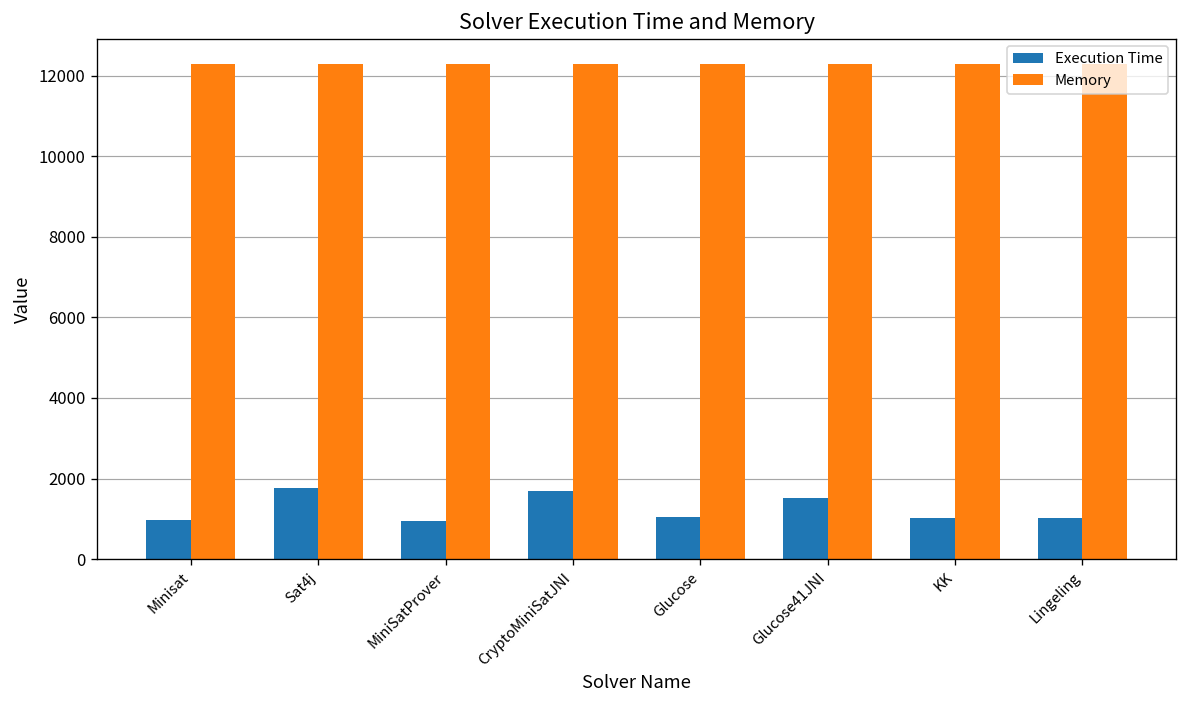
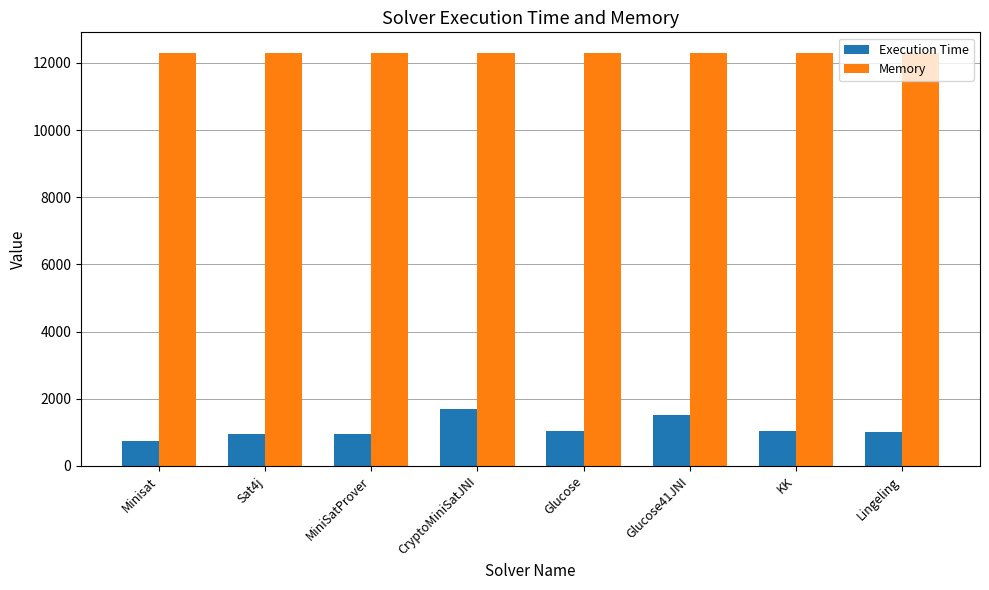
  {
    "Execution Time": {
-     "Minisat": 1000,
-     "Sat4j": 1800,
+     "Minisat": 700,
+     "Sat4j": 1000,
      "MiniSatProver": 900,
      "CryptoMiniSatJNI": 1700,
      "Glucose": 1100,
      "Glucose41JNI": 1500,
      "KK": 1000,
      "Lingeling": 1000
    },
    "Memory": {
      "Minisat": 12300,
      "Sat4j": 12300,
      "MiniSatProver": 12300,
      "CryptoMiniSatJNI": 12300,
      "Glucose": 12300,
      "Glucose41JNI": 12300,
      "KK": 12300
    }
  }
